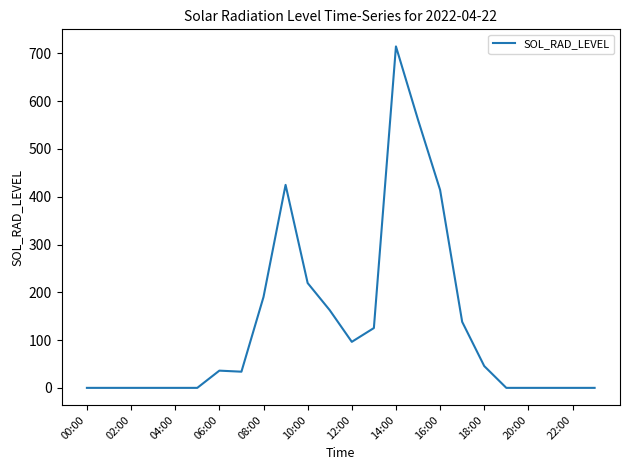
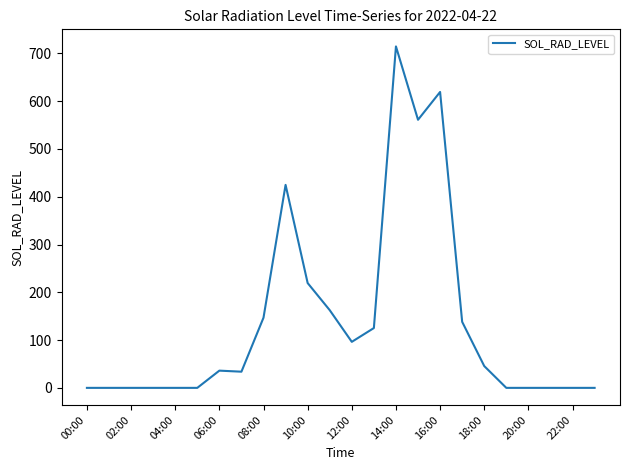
  {
    "00:00": 0,
    "02:00": 0,
    "04:00": 0,
    "06:00": 40,
-   "08:00": 190,
+   "08:00": 150,
    "10:00": 220,
    "12:00": 100,
    "14:00": 710,
-   "16:00": 410,
+   "16:00": 620,
    "18:00": 50,
    "20:00": 0,
    "22:00": 0
  }
